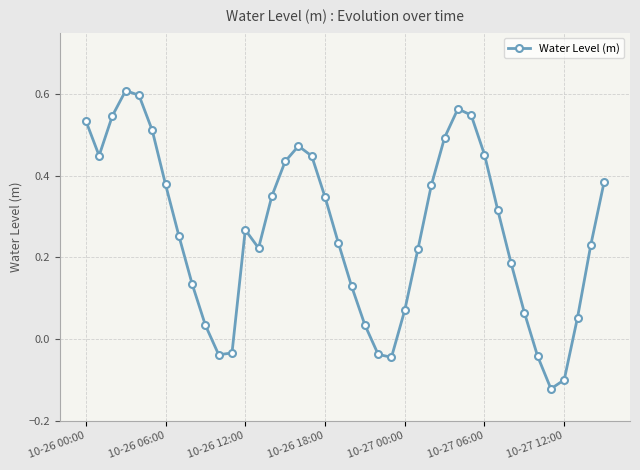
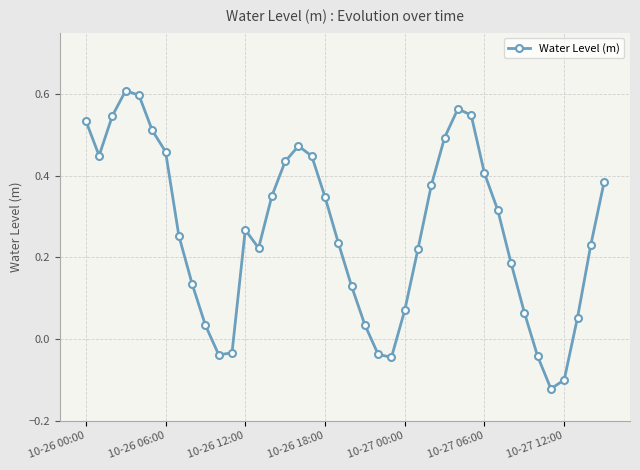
  {
    "10-26 00:00": 0.53,
-   "10-26 06:00": 0.38,
+   "10-26 06:00": 0.46,
    "10-26 12:00": 0.27,
    "10-26 18:00": 0.35,
    "10-27 00:00": 0.07,
-   "10-27 06:00": 0.45,
+   "10-27 06:00": 0.41,
    "10-27 12:00": -0.10
  }
